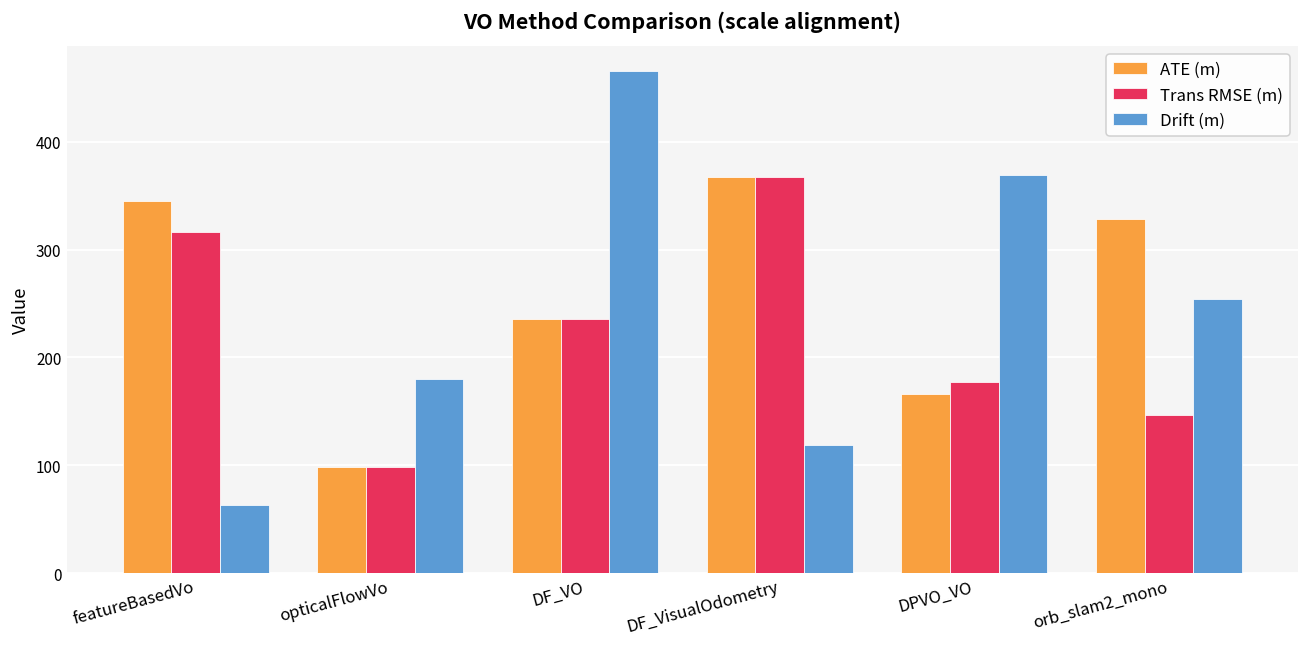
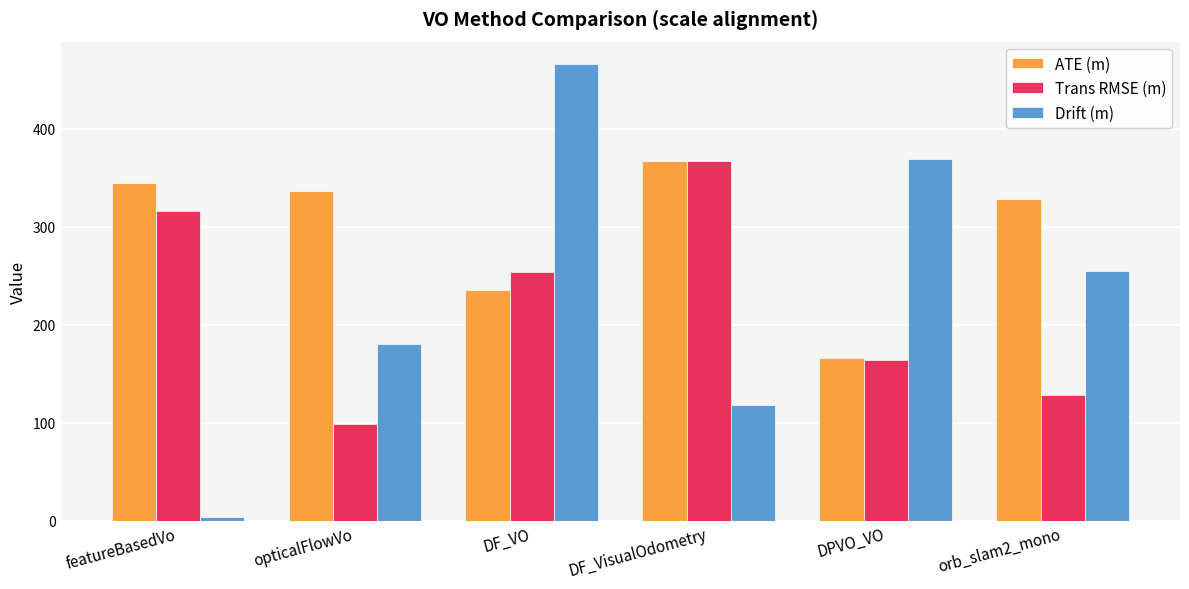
  {
    "ATE (m)": {
      "featureBasedVo": 340,
-     "opticalFlowVo": 100,
+     "opticalFlowVo": 340,
      "DF_VO": 240,
      "DF_VisualOdometry": 370,
      "DPVO_VO": 170,
      "orb_slam2_mono": 330
    },
    "Trans RMSE (m)": {
      "featureBasedVo": 320,
      "opticalFlowVo": 100,
-     "DF_VO": 240,
+     "DF_VO": 250,
      "DF_VisualOdometry": 370,
-     "DPVO_VO": 180,
-     "orb_slam2_mono": 150
+     "DPVO_VO": 160,
+     "orb_slam2_mono": 130
    },
    "Drift (m)": {
-     "featureBasedVo": 60,
+     "featureBasedVo": 0,
      "opticalFlowVo": 180,
      "DF_VO": 470,
      "DF_VisualOdometry": 120,
      "DPVO_VO": 370,
      "orb_slam2_mono": 250
    }
  }
